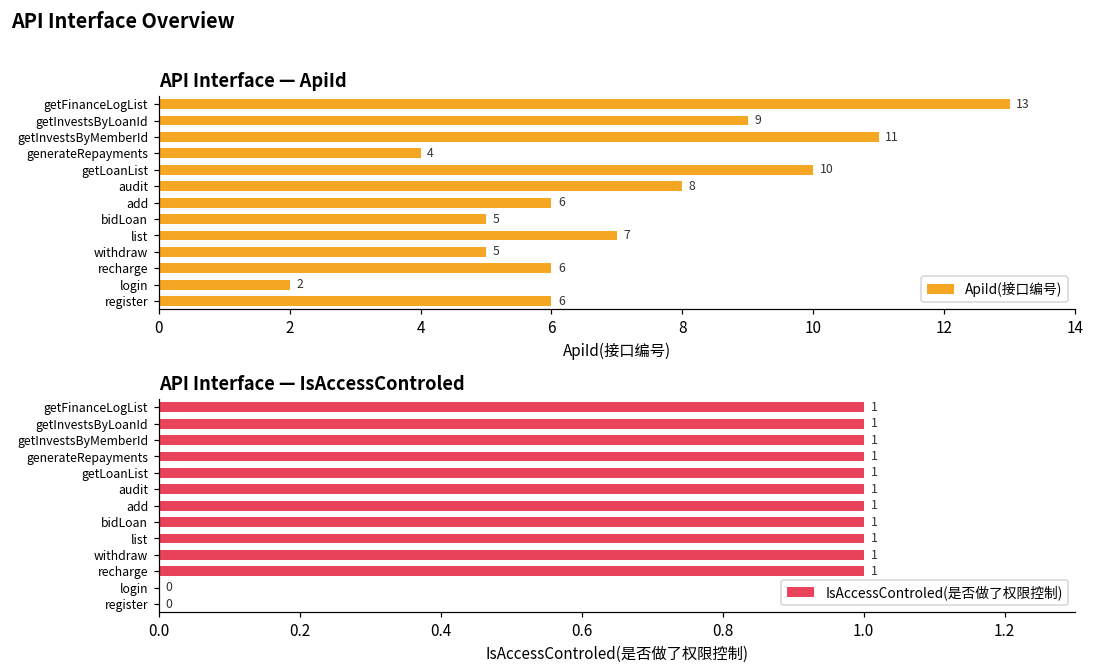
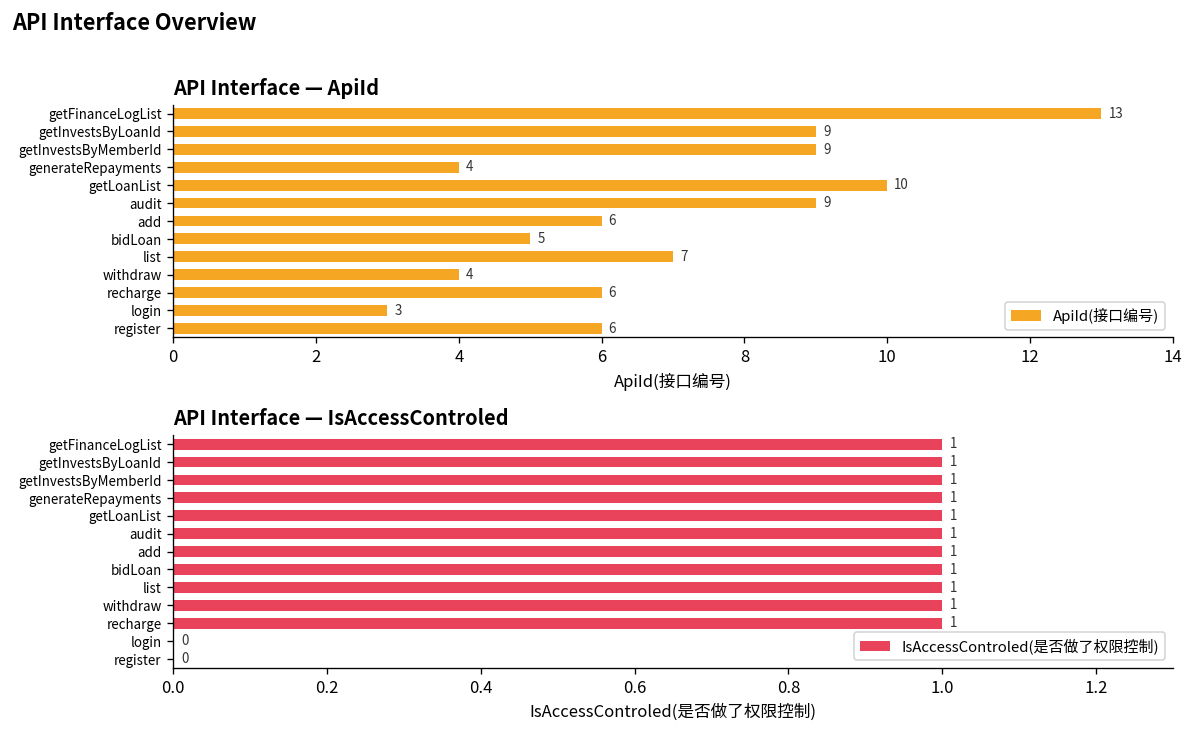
  {
    "API Interface — ApiId": {
      "getFinanceLogList": 13,
      "getInvestsByLoanId": 9,
-     "getInvestsByMemberId": 11,
+     "getInvestsByMemberId": 9,
      "generateRepayments": 4,
      "getLoanList": 10,
-     "audit": 8,
+     "audit": 9,
      "add": 6,
      "bidLoan": 5,
      "list": 7,
-     "withdraw": 5,
+     "withdraw": 4,
      "recharge": 6,
-     "login": 2,
+     "login": 3,
      "register": 6
    },
    "API Interface — IsAccessControled": {
      "getFinanceLogList": 1,
      "getInvestsByLoanId": 1,
      "getInvestsByMemberId": 1,
      "generateRepayments": 1,
      "getLoanList": 1,
      "audit": 1,
      "add": 1,
      "bidLoan": 1,
      "list": 1,
      "withdraw": 1,
      "recharge": 1,
      "login": 0,
      "register": 0
    }
  }
